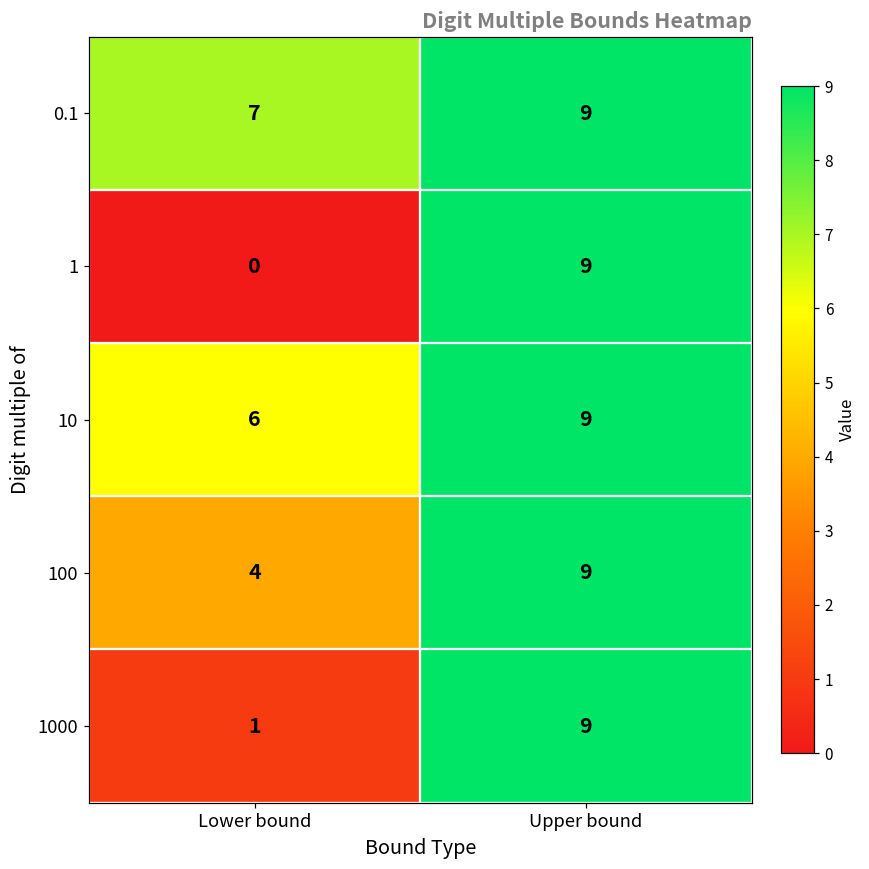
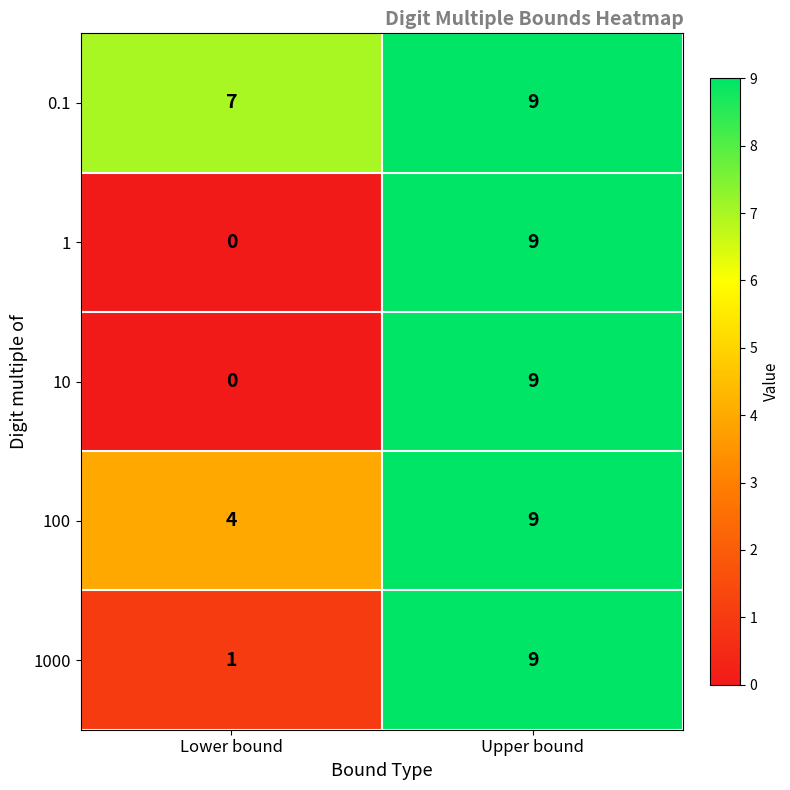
  {
    "0.1": {
      "Lower bound": 7,
      "Upper bound": 9
    },
    "1": {
      "Lower bound": 0,
      "Upper bound": 9
    },
    "10": {
-     "Lower bound": 6,
+     "Lower bound": 0,
      "Upper bound": 9
    },
    "100": {
      "Lower bound": 4,
      "Upper bound": 9
    },
    "1000": {
      "Lower bound": 1,
      "Upper bound": 9
    }
  }
